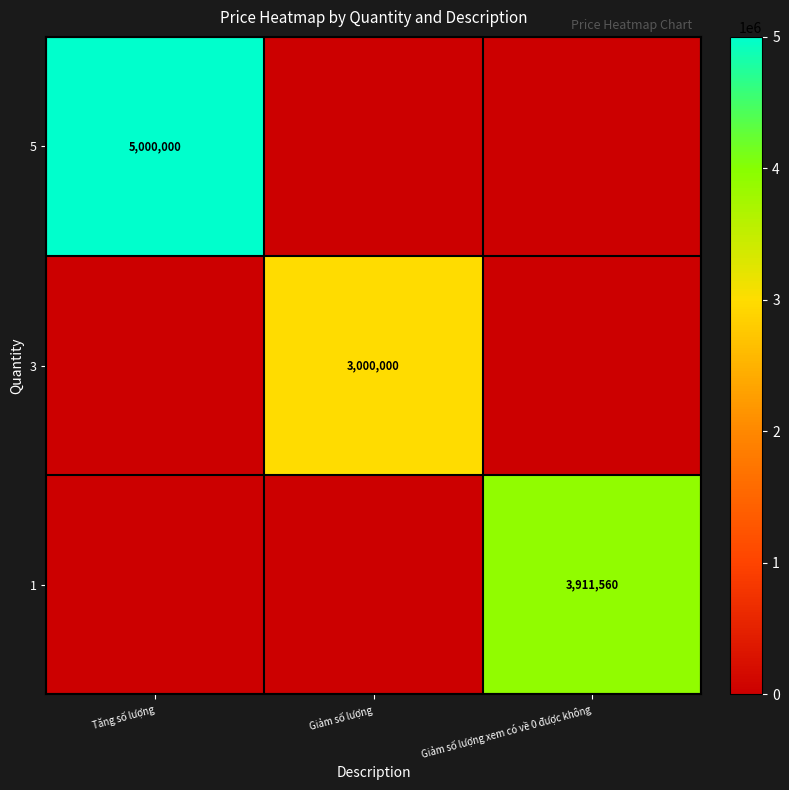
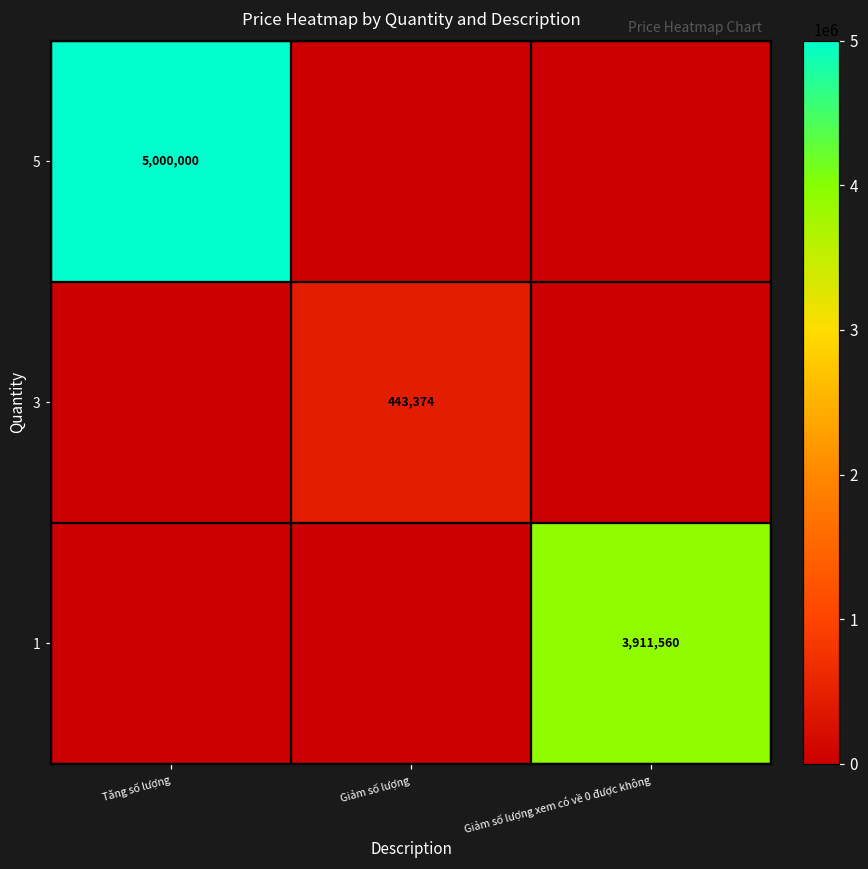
  {
    "5": {
      "Tăng số lượng": "5,000,000"
    },
    "3": {
-     "Giảm số lượng": "3,000,000"
+     "Giảm số lượng": "443,374"
    },
    "1": {
      "Giảm số lượng xem có về 0 được không": "3,911,560"
    }
  }
